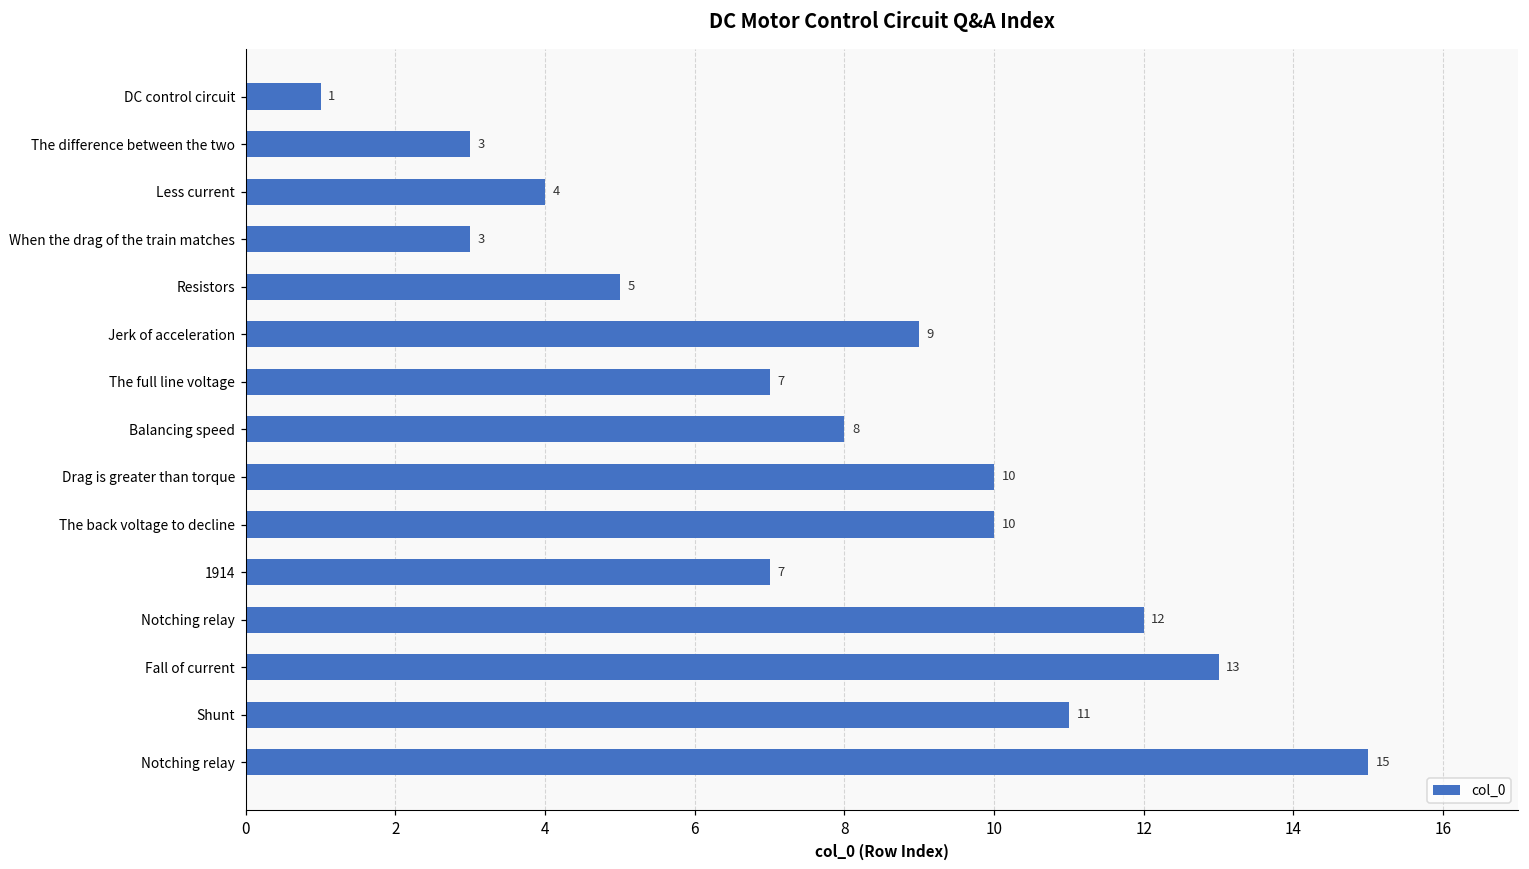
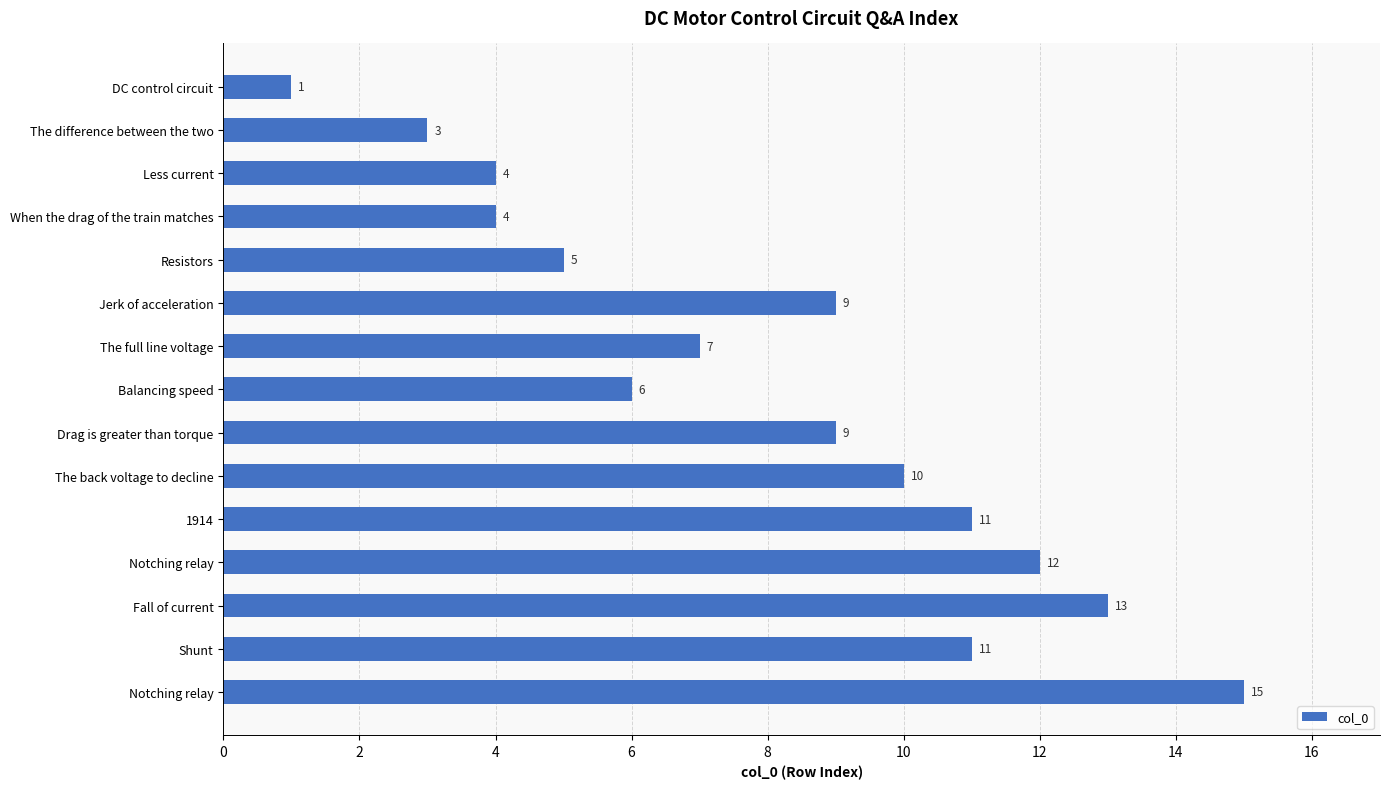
  {
    "DC control circuit": 1,
    "The difference between the two": 3,
    "Less current": 4,
-   "When the drag of the train matches": 3,
+   "When the drag of the train matches": 4,
    "Resistors": 5,
    "Jerk of acceleration": 9,
    "The full line voltage": 7,
-   "Balancing speed": 8,
-   "Drag is greater than torque": 10,
+   "Balancing speed": 6,
+   "Drag is greater than torque": 9,
    "The back voltage to decline": 10,
-   "1914": 7,
+   "1914": 11,
    "Fall of current": 13,
    "Shunt": 11
  }
